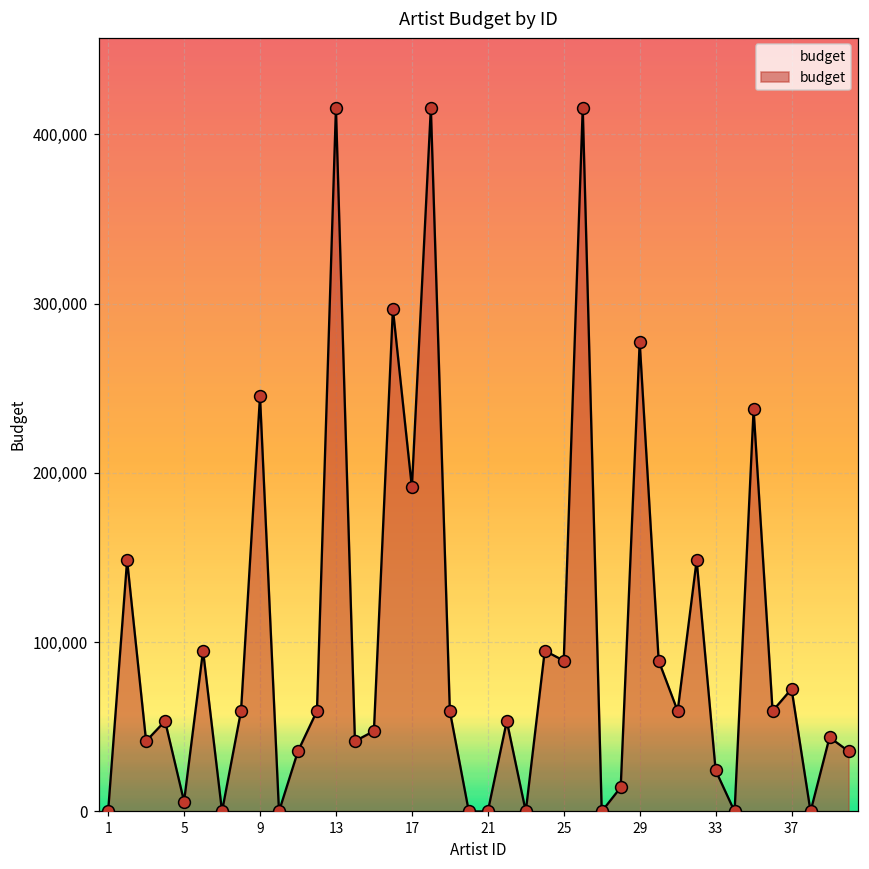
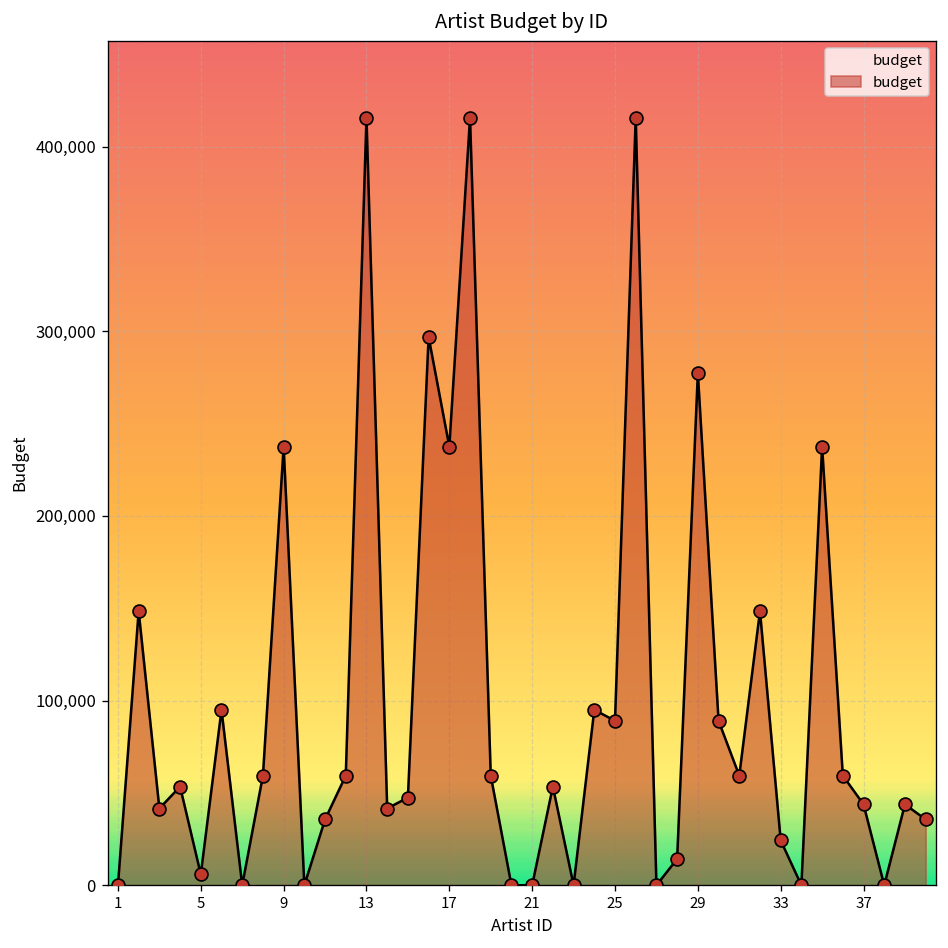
  {
    "1": "0",
    "5": "6,000",
-   "9": "245,000",
+   "9": "238,000",
    "13": "416,000",
-   "17": "191,000",
+   "17": "238,000",
    "21": "0",
    "25": "89,000",
    "29": "277,000",
    "33": "24,000",
-   "37": "72,000"
+   "37": "44,000"
  }
